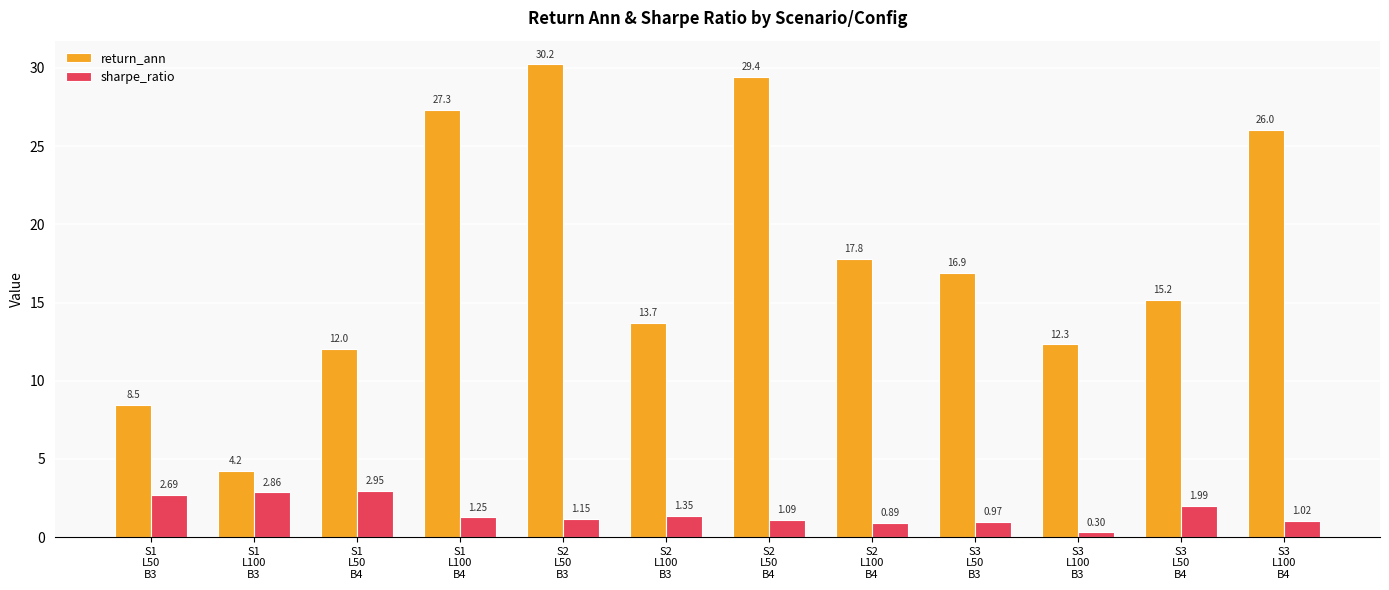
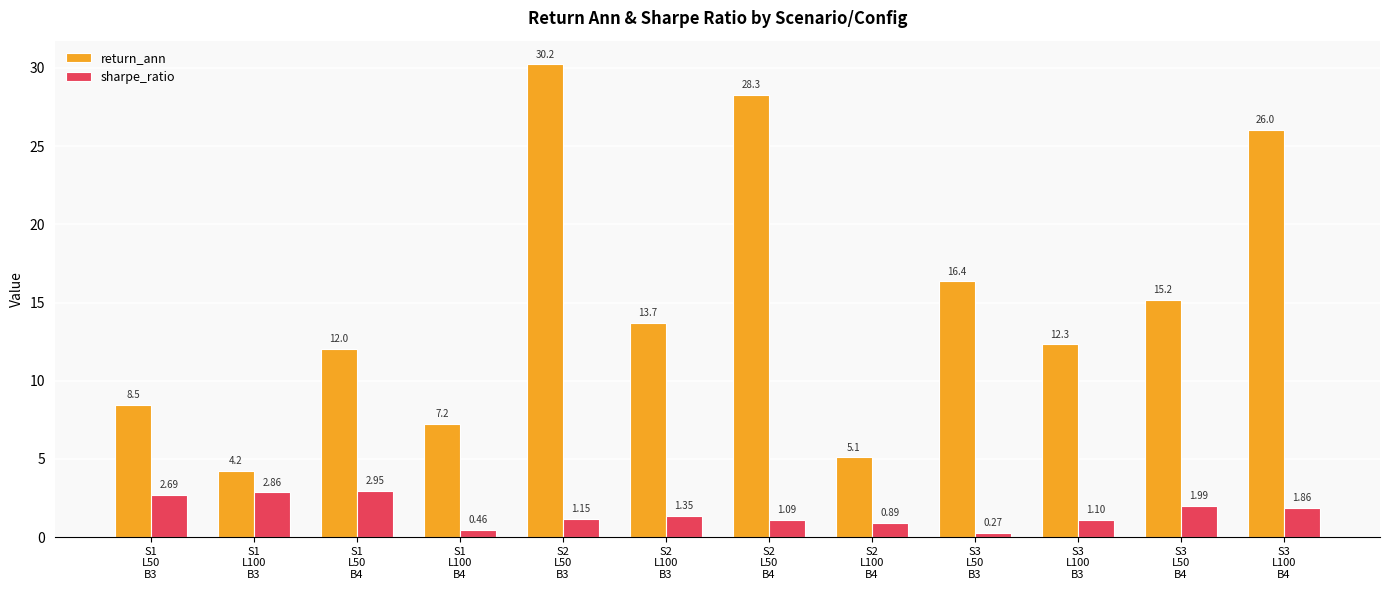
  {
    "return_ann": {
      "S1 L50 B3": 8.5,
      "S1 L100 B3": 4.2,
      "S1 L50 B4": 12.0,
-     "S1 L100 B4": 27.3,
+     "S1 L100 B4": 7.2,
      "S2 L50 B3": 30.2,
      "S2 L100 B3": 13.7,
-     "S2 L50 B4": 29.4,
-     "S2 L100 B4": 17.8,
-     "S3 L50 B3": 16.9,
+     "S2 L50 B4": 28.3,
+     "S2 L100 B4": 5.1,
+     "S3 L50 B3": 16.4,
      "S3 L100 B3": 12.3,
      "S3 L50 B4": 15.2,
      "S3 L100 B4": 26.0
    },
    "sharpe_ratio": {
      "S1 L50 B3": 2.69,
      "S1 L100 B3": 2.86,
      "S1 L50 B4": 2.95,
-     "S1 L100 B4": 1.25,
+     "S1 L100 B4": 0.46,
      "S2 L50 B3": 1.15,
      "S2 L100 B3": 1.35,
      "S2 L50 B4": 1.09,
      "S2 L100 B4": 0.89,
-     "S3 L50 B3": 0.97,
-     "S3 L100 B3": 0.30,
+     "S3 L50 B3": 0.27,
+     "S3 L100 B3": 1.10,
      "S3 L50 B4": 1.99,
-     "S3 L100 B4": 1.02
+     "S3 L100 B4": 1.86
    }
  }
